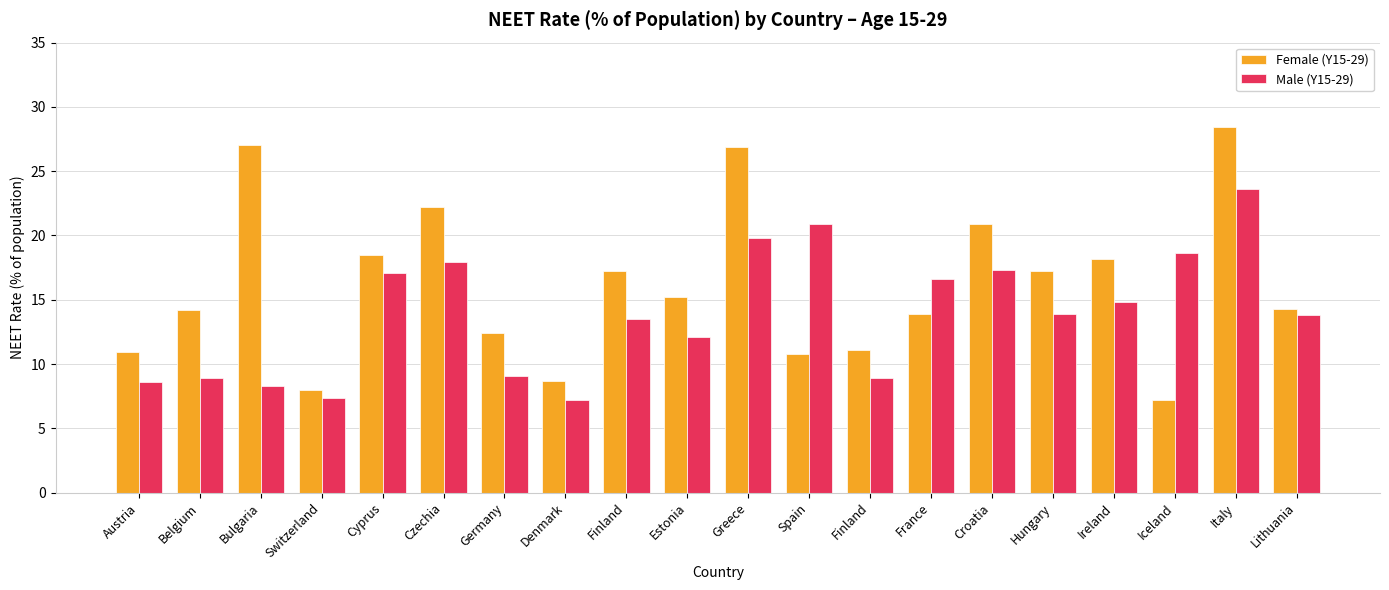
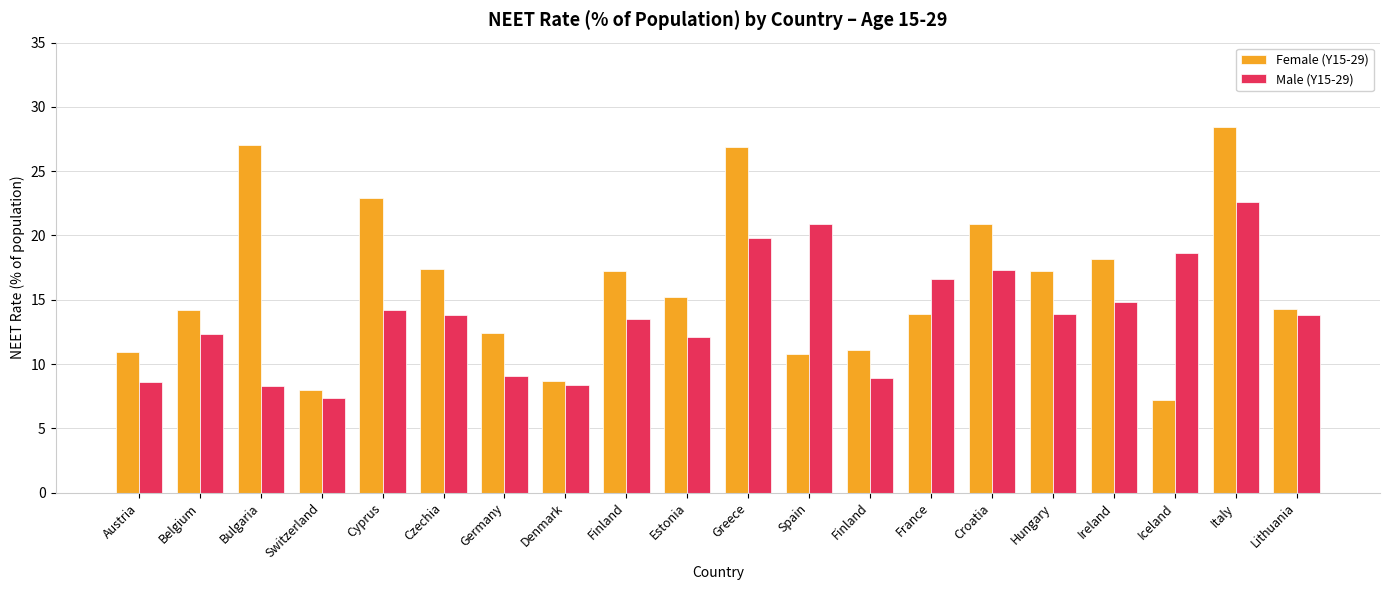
  {
    "Female (Y15-29)": {
      "Austria": 10.9,
      "Belgium": 14.2,
      "Bulgaria": 27.0,
      "Switzerland": 8.0,
-     "Cyprus": 18.5,
-     "Czechia": 22.2,
+     "Cyprus": 22.9,
+     "Czechia": 17.4,
      "Germany": 12.4,
      "Denmark": 8.7,
      "Estonia": 15.2,
      "Greece": 26.9,
      "Spain": 10.8,
      "France": 13.9,
      "Croatia": 20.9,
      "Hungary": 17.2,
      "Ireland": 18.2,
      "Iceland": 7.2,
      "Italy": 28.4,
      "Lithuania": 14.3
    },
    "Male (Y15-29)": {
      "Austria": 8.6,
-     "Belgium": 8.9,
+     "Belgium": 12.3,
      "Bulgaria": 8.3,
      "Switzerland": 7.4,
-     "Cyprus": 17.1,
-     "Czechia": 17.9,
+     "Cyprus": 14.2,
+     "Czechia": 13.8,
      "Germany": 9.1,
-     "Denmark": 7.2,
+     "Denmark": 8.4,
      "Estonia": 12.1,
      "Greece": 19.8,
      "Spain": 20.9,
      "France": 16.6,
      "Croatia": 17.3,
      "Hungary": 13.9,
      "Ireland": 14.8,
      "Iceland": 18.6,
-     "Italy": 23.6,
+     "Italy": 22.6,
      "Lithuania": 13.8
    }
  }
